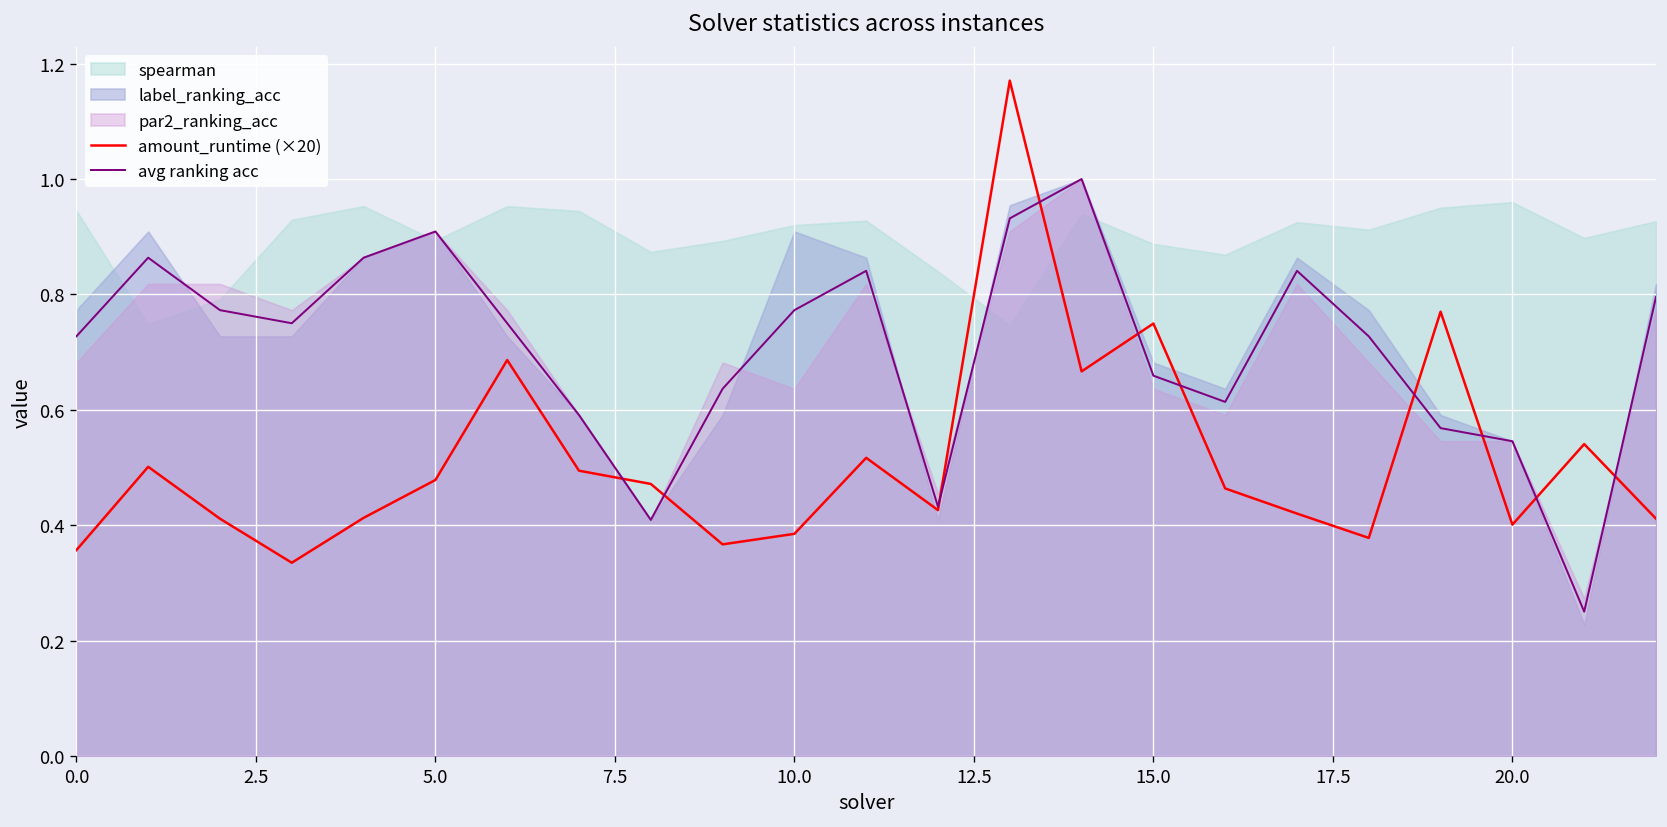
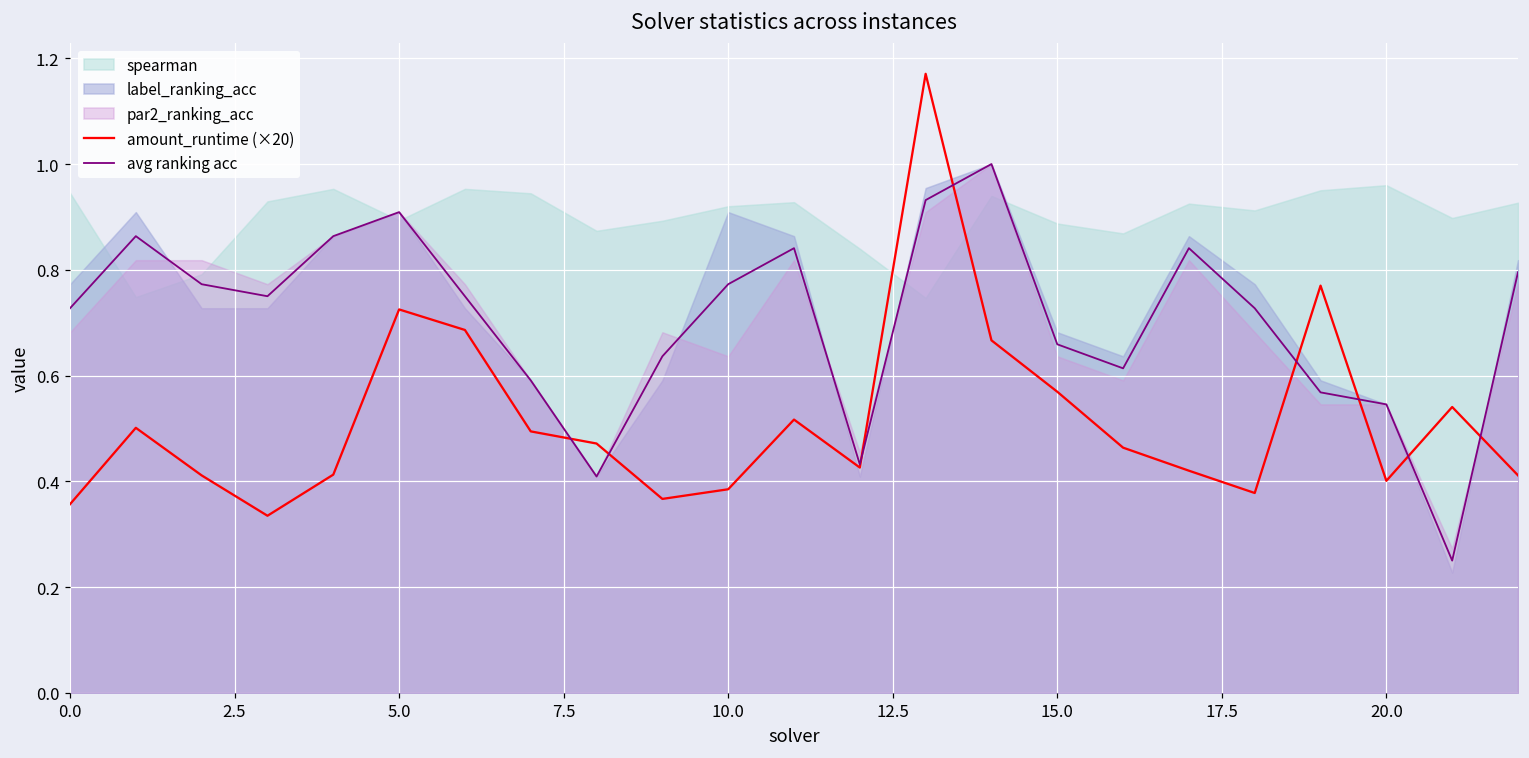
  {
    "amount_runtime (×20)": {
      "0.0": 0.36,
-     "5.0": 0.48,
+     "5.0": 0.73,
      "10.0": 0.38,
-     "15.0": 0.75,
+     "15.0": 0.57,
      "20.0": 0.40
    },
    "avg ranking acc": {
      "0.0": 0.73,
      "10.0": 0.77,
      "15.0": 0.66
    }
  }
